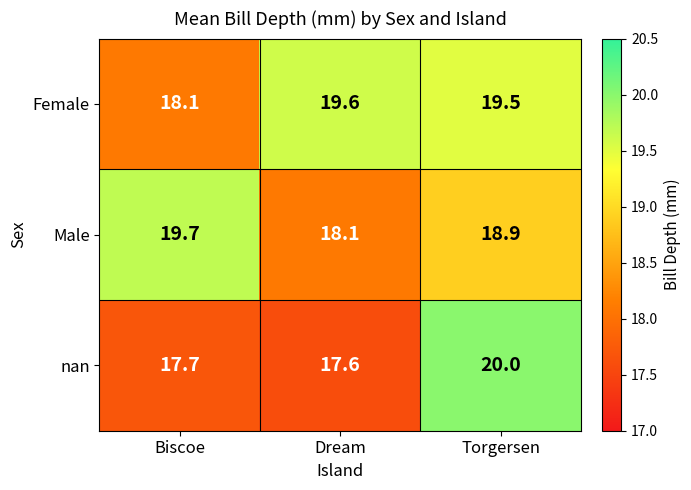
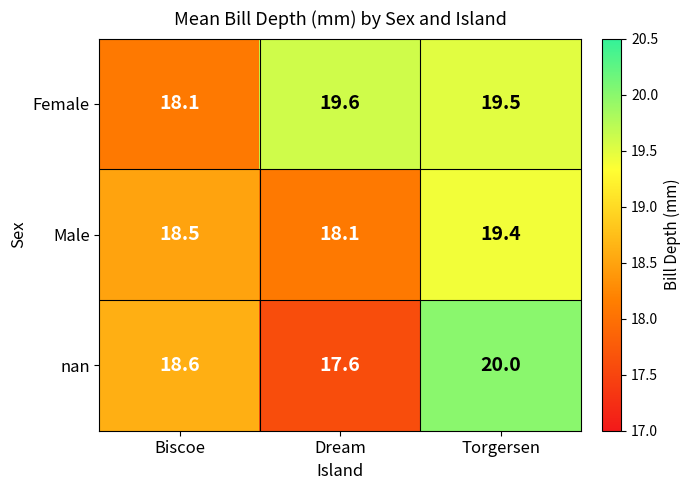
  {
    "Female": {
      "Biscoe": 18.1,
      "Dream": 19.6,
      "Torgersen": 19.5
    },
    "Male": {
-     "Biscoe": 19.7,
+     "Biscoe": 18.5,
      "Dream": 18.1,
-     "Torgersen": 18.9
+     "Torgersen": 19.4
    },
    "nan": {
-     "Biscoe": 17.7,
+     "Biscoe": 18.6,
      "Dream": 17.6,
      "Torgersen": 20.0
    }
  }
